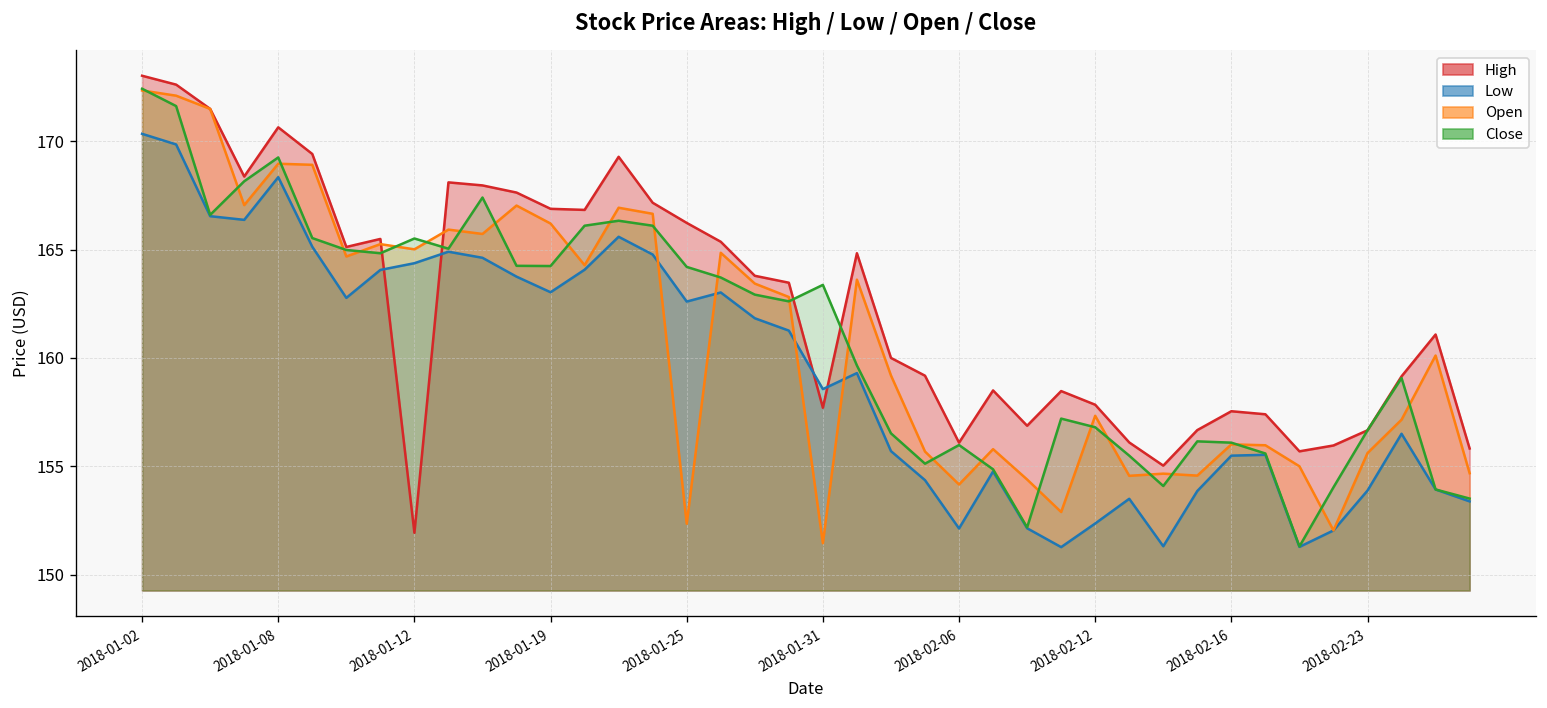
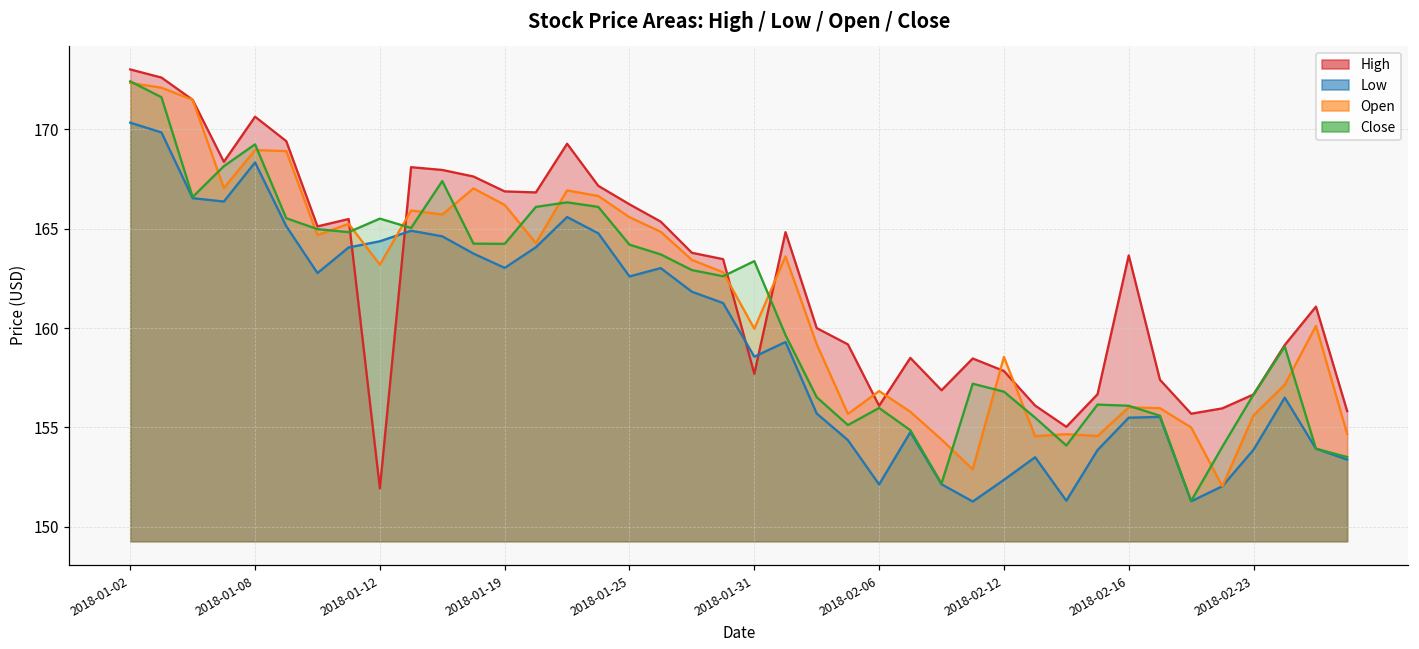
  {
    "High": {
      "2018-01-02": 173.0,
      "2018-01-08": 170.6,
      "2018-01-12": 151.9,
      "2018-01-19": 166.9,
      "2018-01-25": 166.2,
      "2018-01-31": 157.7,
      "2018-02-12": 157.8,
-     "2018-02-16": 157.5
+     "2018-02-16": 163.7
    },
    "Open": {
      "2018-01-08": 169.0,
-     "2018-01-12": 165.0,
+     "2018-01-12": 163.2,
      "2018-01-19": 166.2,
-     "2018-01-25": 152.4,
-     "2018-01-31": 151.5,
-     "2018-02-06": 154.2,
-     "2018-02-12": 157.3,
+     "2018-01-25": 165.6,
+     "2018-01-31": 160.0,
+     "2018-02-06": 156.8,
+     "2018-02-12": 158.6,
      "2018-02-23": 155.6
    }
  }
